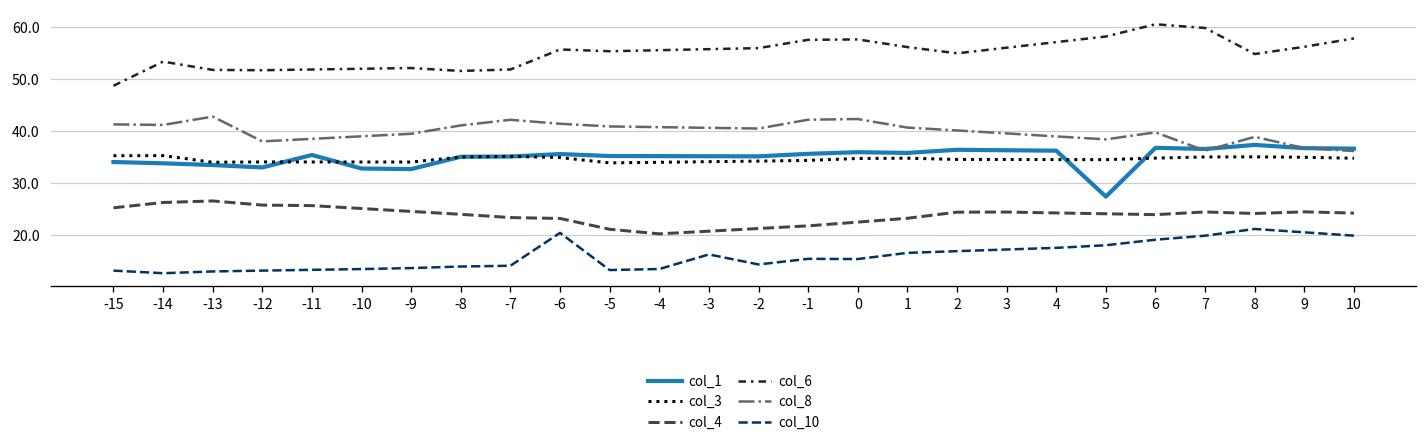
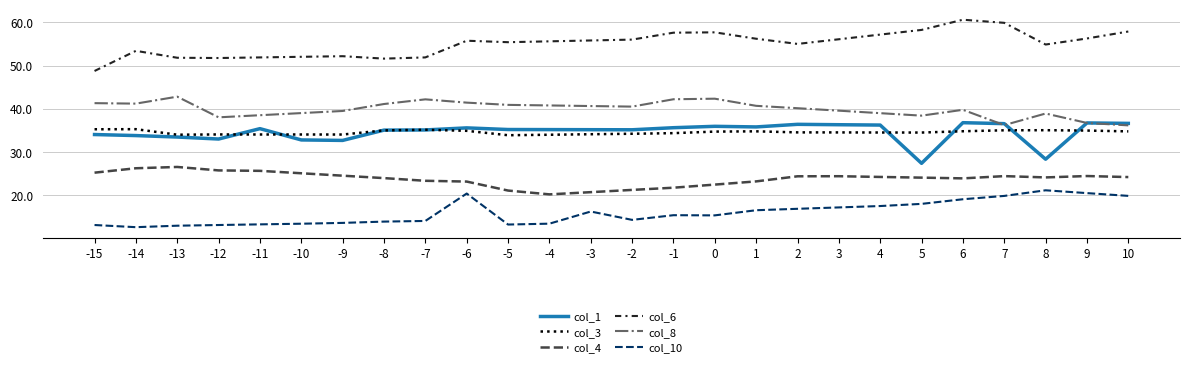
  {
    "col_1": {
      "-15": 34,
      "-14": 34,
      "-12": 33,
      "-11": 35,
      "-10": 33,
      "-9": 33,
      "-6": 36,
      "-5": 35,
      "-4": 35,
      "-3": 35,
      "-2": 35,
      "-1": 36,
      "0": 36,
      "1": 36,
      "2": 36,
      "3": 36,
      "4": 36,
      "5": 27,
      "6": 37,
-     "8": 37
+     "8": 28
    },
    "col_10": {
      "-15": 13,
      "-14": 13,
      "-13": 13,
      "-12": 13,
      "-11": 13,
      "-10": 13,
      "-9": 14,
      "-8": 14,
      "-7": 14,
      "-6": 20,
      "-5": 13,
      "-4": 13,
      "-3": 16,
      "-2": 14,
      "-1": 15,
      "0": 15,
      "1": 17,
      "2": 17,
      "3": 17,
      "4": 18,
      "5": 18,
      "6": 19,
      "7": 20,
      "8": 21,
      "9": 20,
      "10": 20
    }
  }
